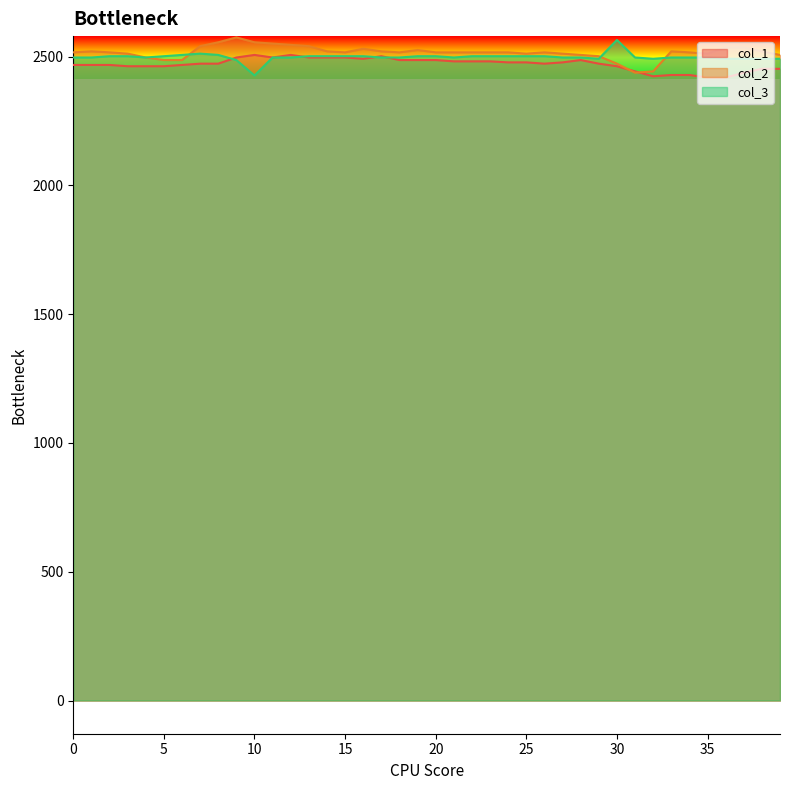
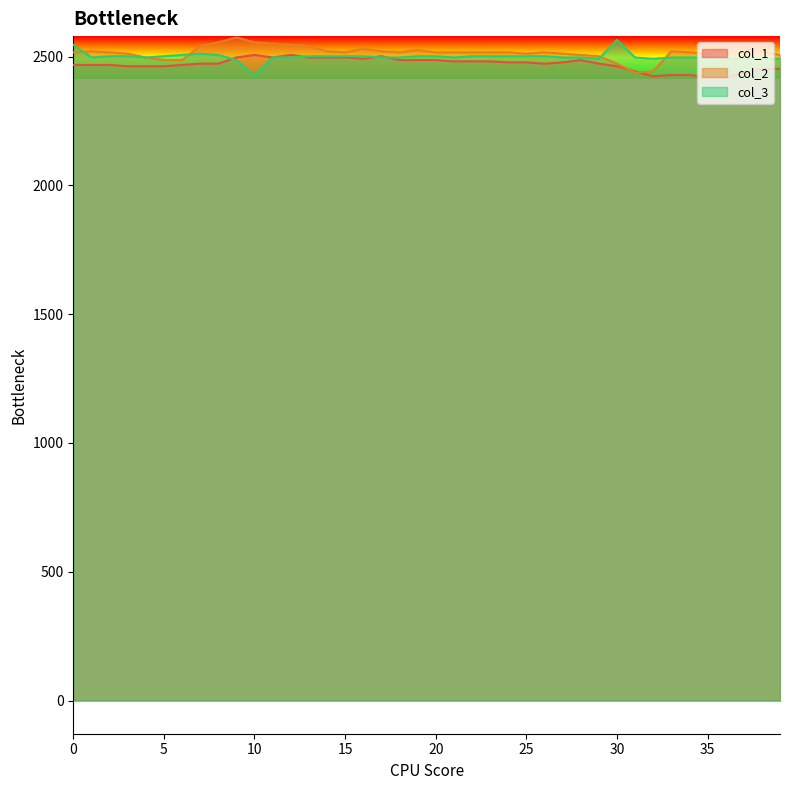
  {
    "col_3": {
-     "0": 2500,
+     "0": 2550,
      "5": 2500,
      "10": 2430,
      "20": 2500,
      "25": 2500,
      "30": 2570
    }
  }
